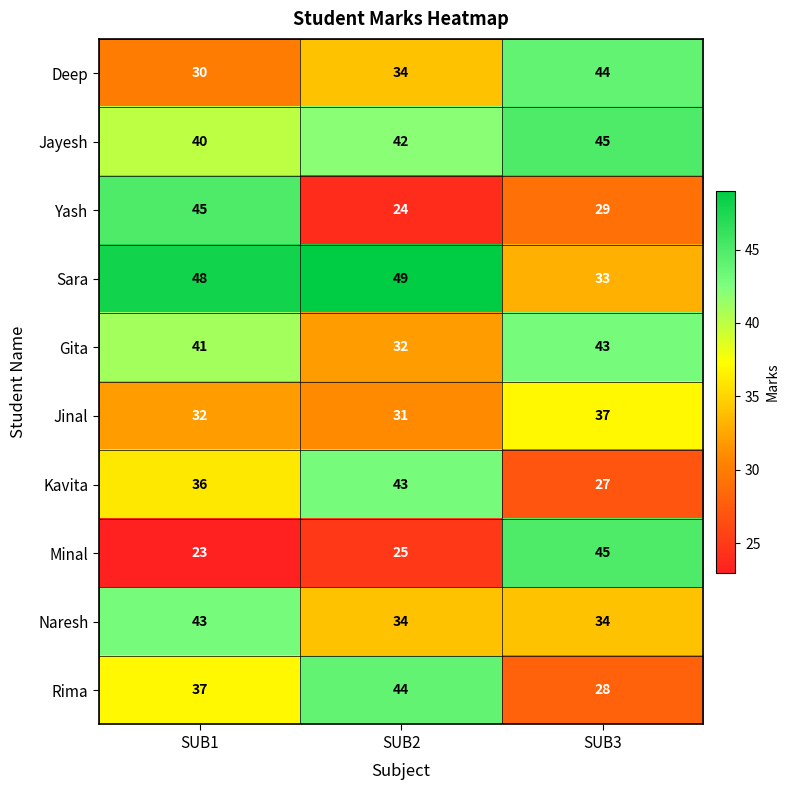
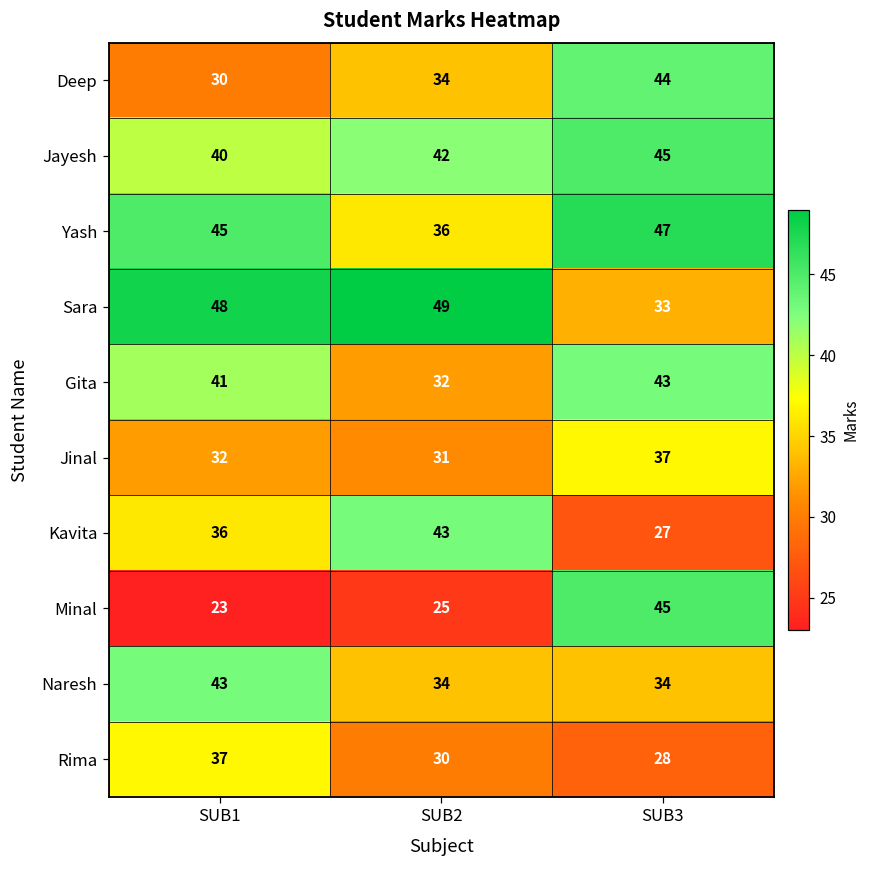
  {
    "Deep": {
      "SUB1": 30,
      "SUB2": 34,
      "SUB3": 44
    },
    "Jayesh": {
      "SUB1": 40,
      "SUB2": 42,
      "SUB3": 45
    },
    "Yash": {
      "SUB1": 45,
-     "SUB2": 24,
-     "SUB3": 29
+     "SUB2": 36,
+     "SUB3": 47
    },
    "Sara": {
      "SUB1": 48,
      "SUB2": 49,
      "SUB3": 33
    },
    "Gita": {
      "SUB1": 41,
      "SUB2": 32,
      "SUB3": 43
    },
    "Jinal": {
      "SUB1": 32,
      "SUB2": 31,
      "SUB3": 37
    },
    "Kavita": {
      "SUB1": 36,
      "SUB2": 43,
      "SUB3": 27
    },
    "Minal": {
      "SUB1": 23,
      "SUB2": 25,
      "SUB3": 45
    },
    "Naresh": {
      "SUB1": 43,
      "SUB2": 34,
      "SUB3": 34
    },
    "Rima": {
      "SUB1": 37,
-     "SUB2": 44,
+     "SUB2": 30,
      "SUB3": 28
    }
  }
